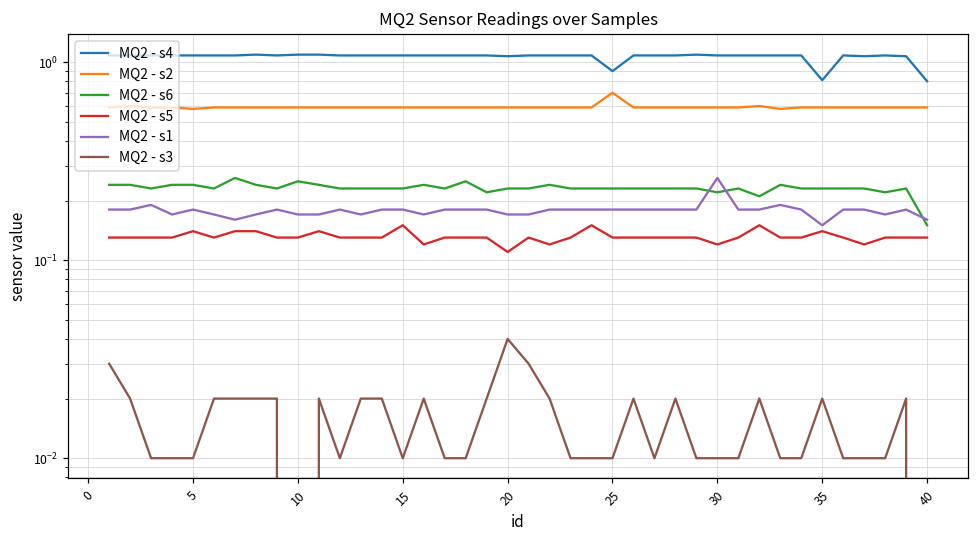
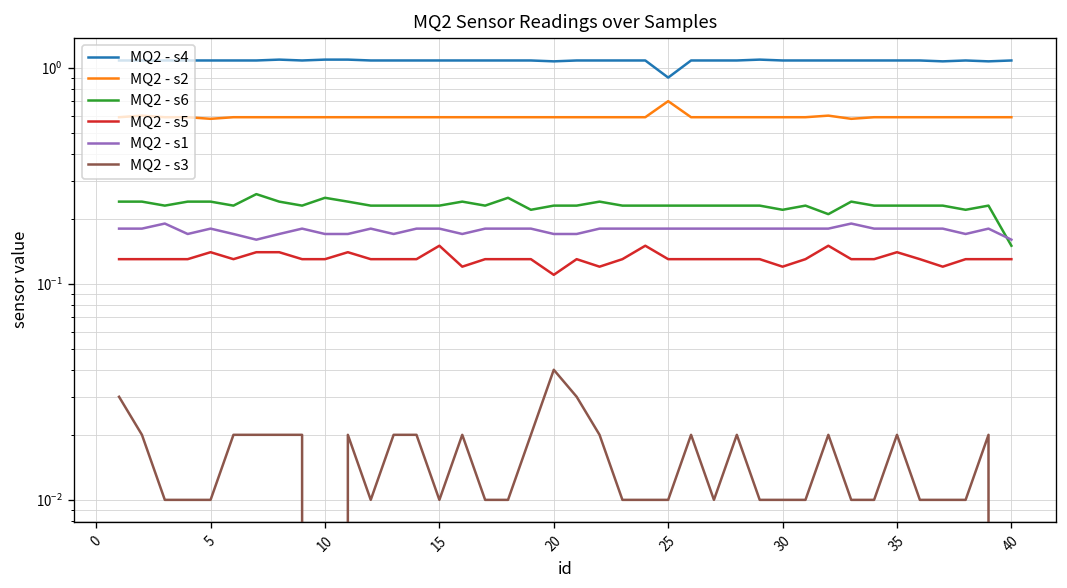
  {
    "MQ2 - s4": {
      "5": 1.1,
      "10": 1.1,
      "15": 1.1,
      "20": 1.1,
      "25": 0.9,
      "30": 1.1,
-     "35": 0.8,
-     "40": 0.8
+     "35": 1.1,
+     "40": 1.1
    },
    "MQ2 - s2": {
      "5": 0.58,
      "10": 0.59,
      "15": 0.59,
      "20": 0.59,
      "25": 0.70,
      "30": 0.59,
      "35": 0.59,
      "40": 0.59
    },
    "MQ2 - s6": {
      "5": 0.24,
      "10": 0.25,
      "15": 0.23,
      "20": 0.23,
      "25": 0.23,
      "30": 0.22,
      "35": 0.23,
      "40": 0.15
    },
    "MQ2 - s5": {
      "5": 0.14,
      "10": 0.13,
      "15": 0.15,
      "20": 0.11,
      "25": 0.13,
      "30": 0.12,
      "35": 0.14,
      "40": 0.13
    },
    "MQ2 - s1": {
      "5": 0.18,
      "10": 0.17,
      "15": 0.18,
      "20": 0.17,
      "25": 0.18,
-     "30": 0.26,
-     "35": 0.15,
+     "30": 0.18,
+     "35": 0.18,
      "40": 0.16
    },
    "MQ2 - s3": {
      "5": 0.01,
      "15": 0.01,
      "20": 0.04,
      "25": 0.01,
      "30": 0.01,
      "35": 0.02
    }
  }
